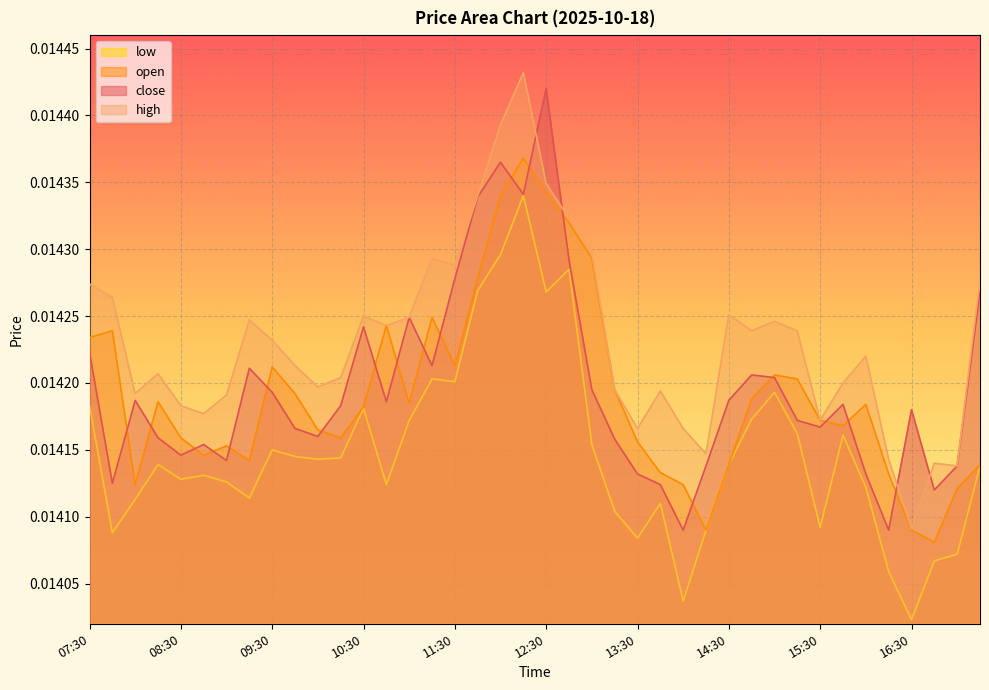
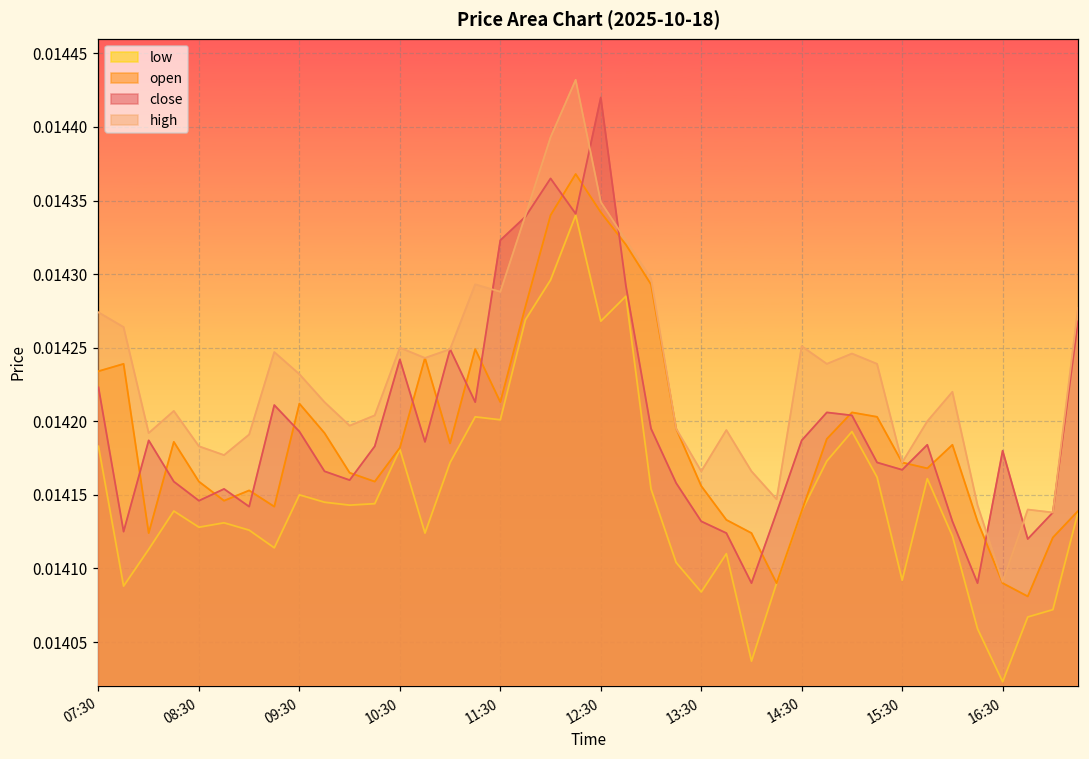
  {
    "close": {
      "07:30": 0.014223,
      "08:30": 0.014146,
      "09:30": 0.014193,
      "10:30": 0.014242,
-     "11:30": 0.014278,
+     "11:30": 0.014323,
      "12:30": 0.014420,
      "13:30": 0.014132,
      "14:30": 0.014187,
      "15:30": 0.014167,
      "16:30": 0.014180
    },
    "high": {
      "07:30": 0.014274,
      "08:30": 0.014183,
      "09:30": 0.014232,
      "10:30": 0.014250,
      "11:30": 0.014288,
      "12:30": 0.014349,
      "13:30": 0.014166,
      "14:30": 0.014251
    }
  }
